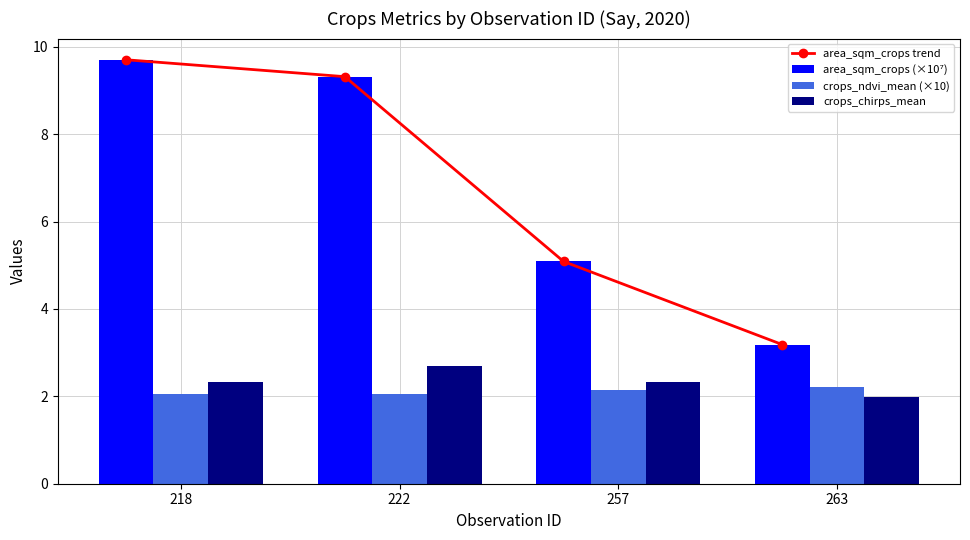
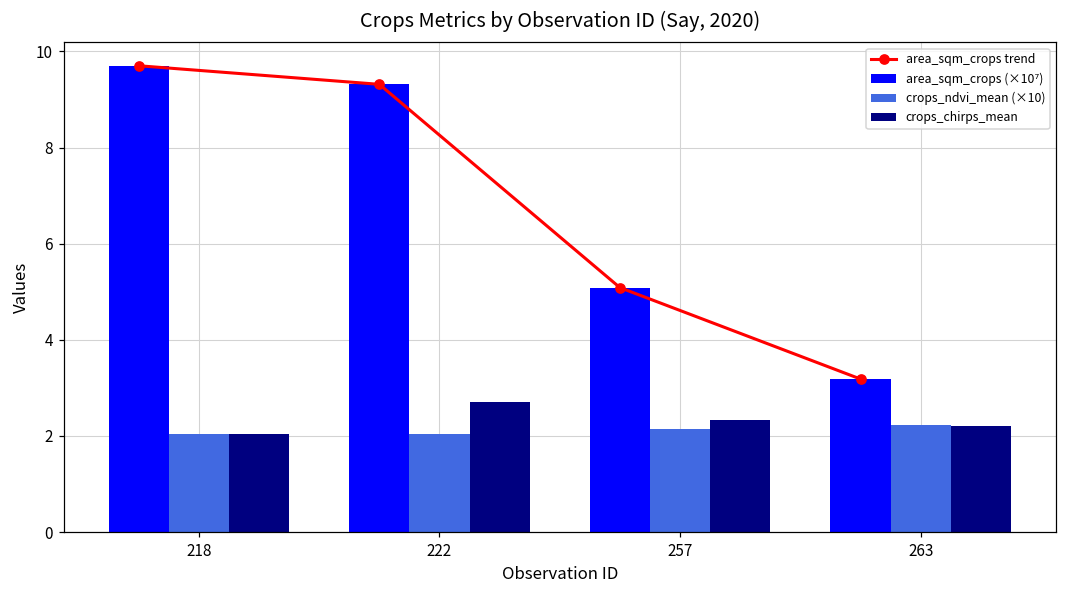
  {
    "area_sqm_crops (×10⁷)": {
      "218": 9.7,
      "222": 9.3,
      "257": 5.1,
      "263": 3.2
    },
    "crops_ndvi_mean (×10)": {
      "218": 2.0,
      "222": 2.1,
      "257": 2.2,
      "263": 2.2
    },
    "crops_chirps_mean": {
-     "218": 2.3,
+     "218": 2.0,
      "222": 2.7,
      "257": 2.3,
-     "263": 2.0
+     "263": 2.2
    }
  }
